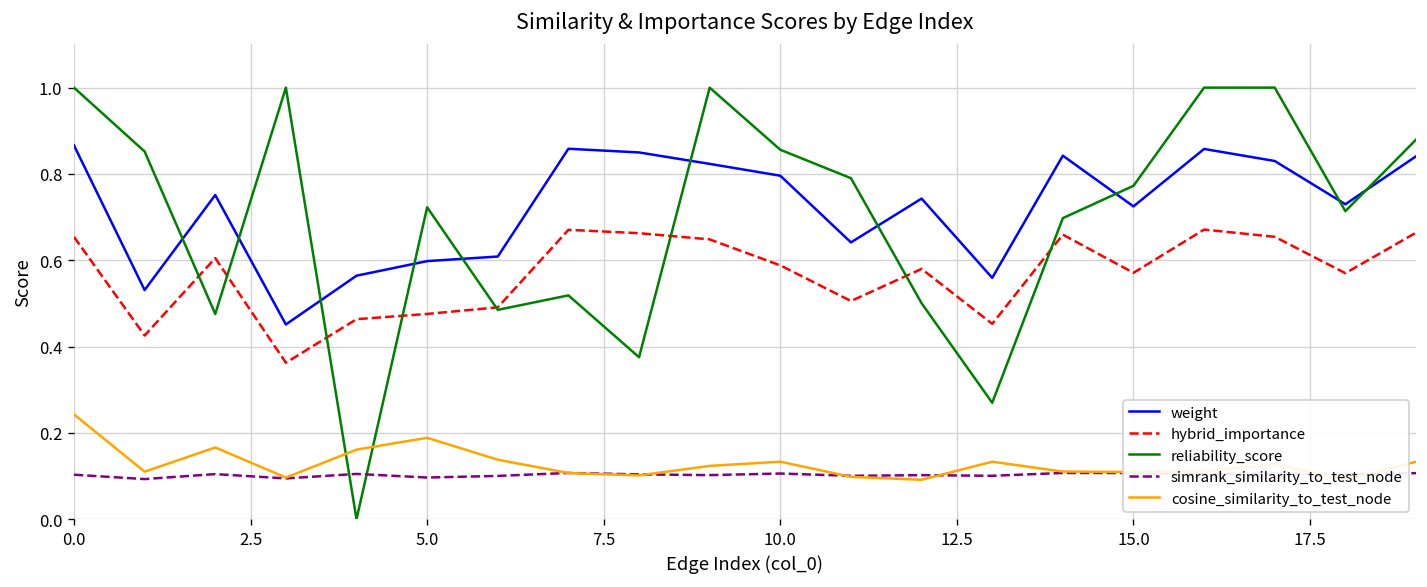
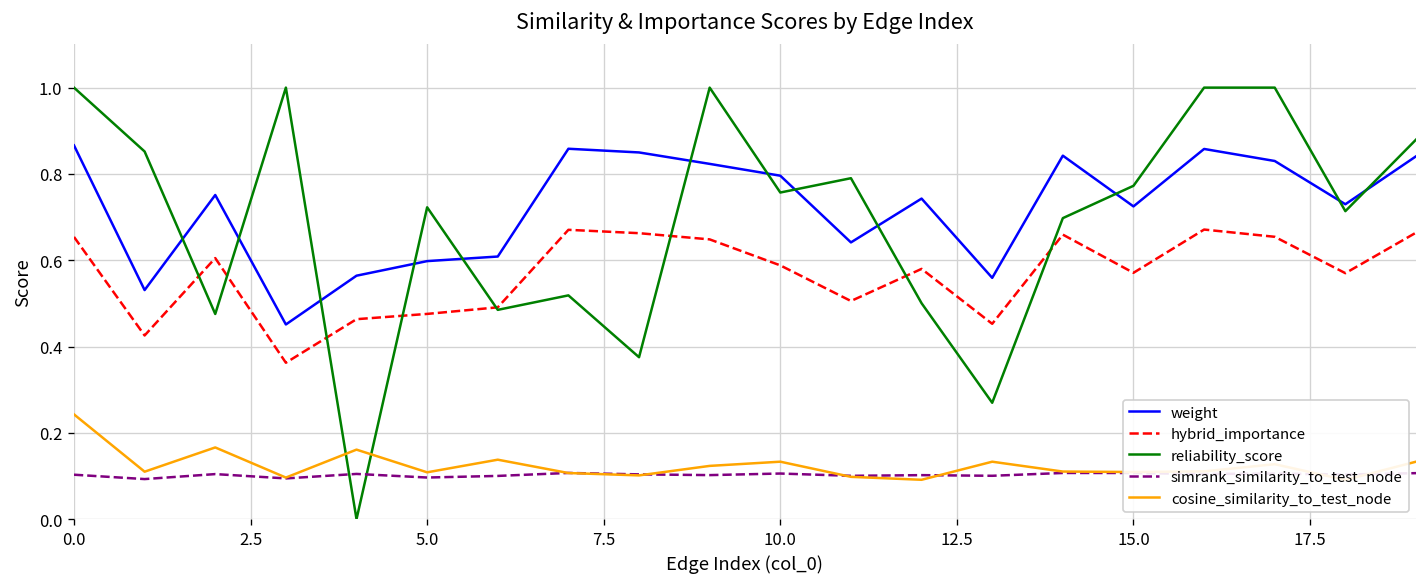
  {
    "weight": {
      "0.0": 0.87,
      "5.0": 0.60,
      "10.0": 0.80,
      "15.0": 0.72
    },
    "hybrid_importance": {
      "0.0": 0.65,
      "5.0": 0.48,
      "10.0": 0.59,
      "15.0": 0.57
    },
    "reliability_score": {
      "0.0": 1.00,
      "5.0": 0.72,
-     "10.0": 0.86,
+     "10.0": 0.76,
      "15.0": 0.77
    },
    "simrank_similarity_to_test_node": {
      "0.0": 0.10,
      "5.0": 0.10,
      "10.0": 0.11
    },
    "cosine_similarity_to_test_node": {
      "0.0": 0.24,
-     "5.0": 0.19,
+     "5.0": 0.11,
      "10.0": 0.13
    }
  }
